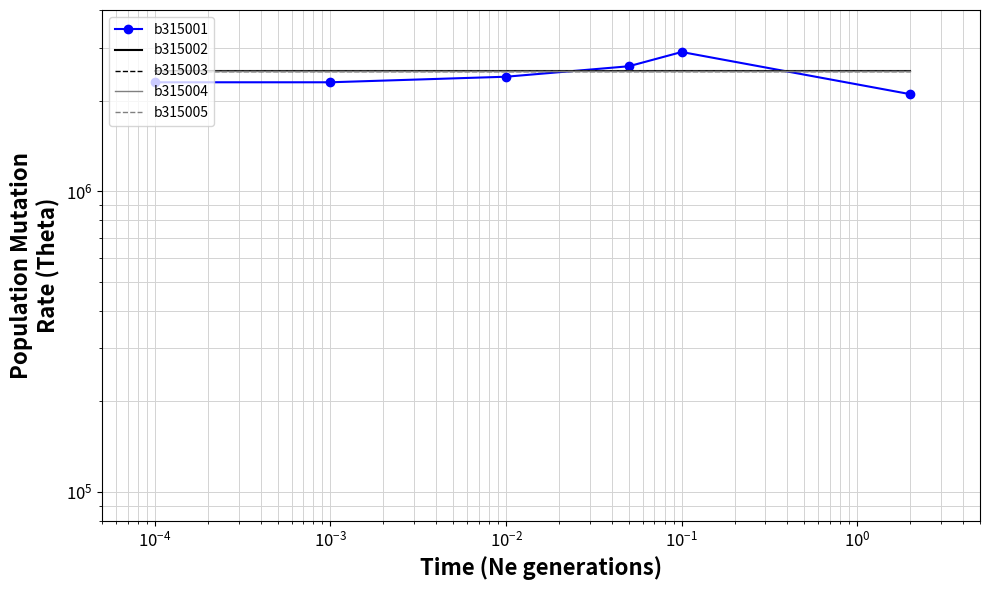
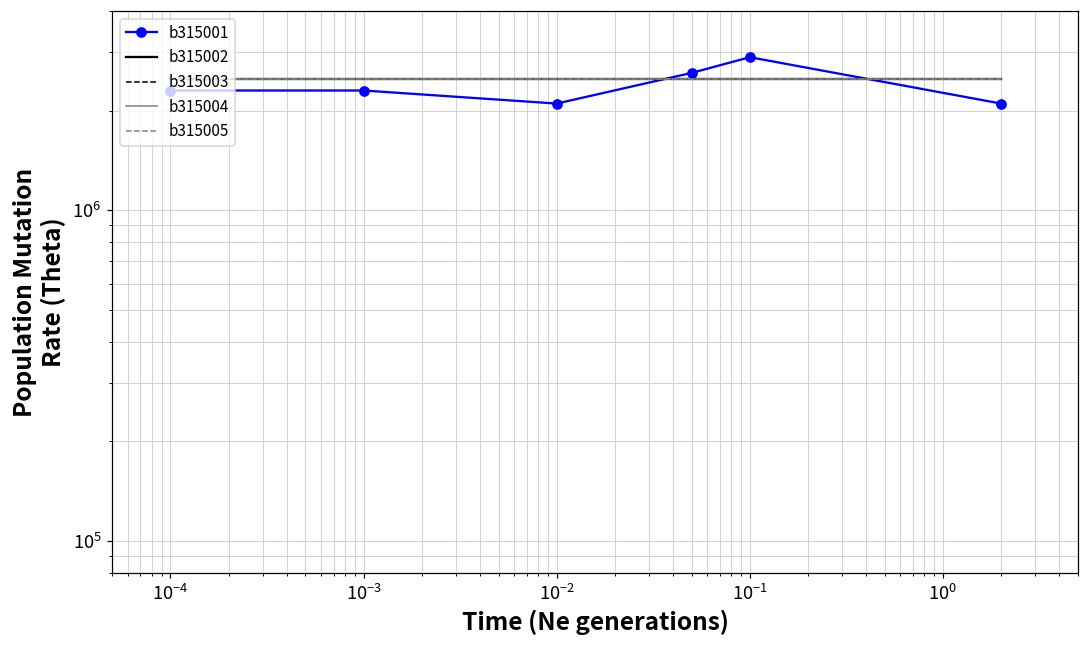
  {
    "b315001": {
      "10^-3": 2300000,
-     "10^-2": 2400000,
+     "10^-2": 2100000,
      "10^-1": 2900000
    },
    "b315005": {
      "10^-3": 2500000,
      "10^-2": 2500000,
      "10^-1": 2500000
    }
  }
